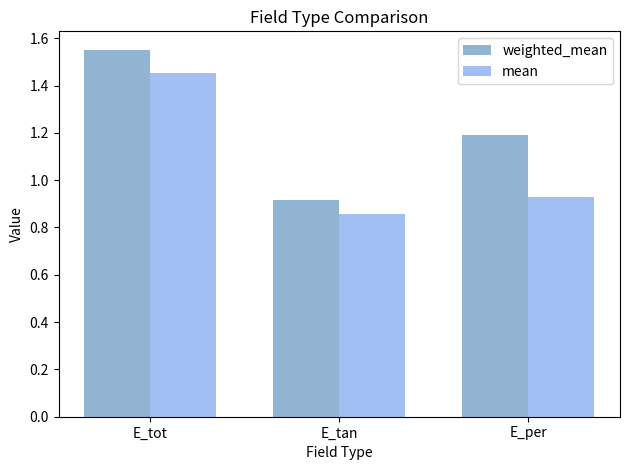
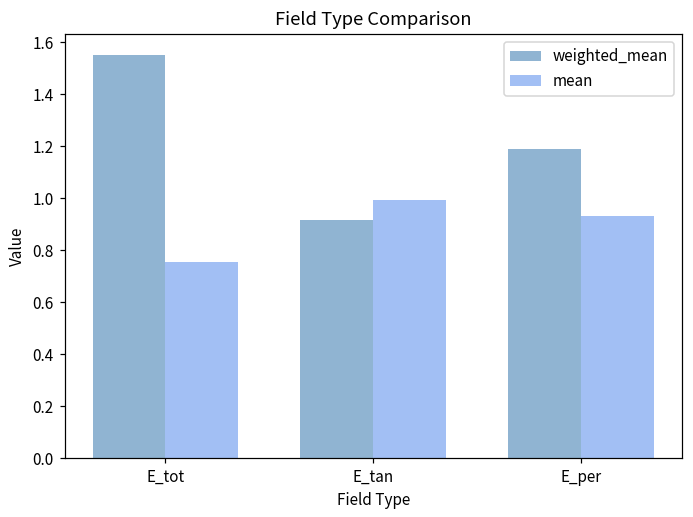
  {
    "weighted_mean": {
      "E_tot": 1.55,
      "E_tan": 0.92,
      "E_per": 1.19
    },
    "mean": {
-     "E_tot": 1.45,
-     "E_tan": 0.86,
+     "E_tot": 0.76,
+     "E_tan": 0.99,
      "E_per": 0.93
    }
  }
